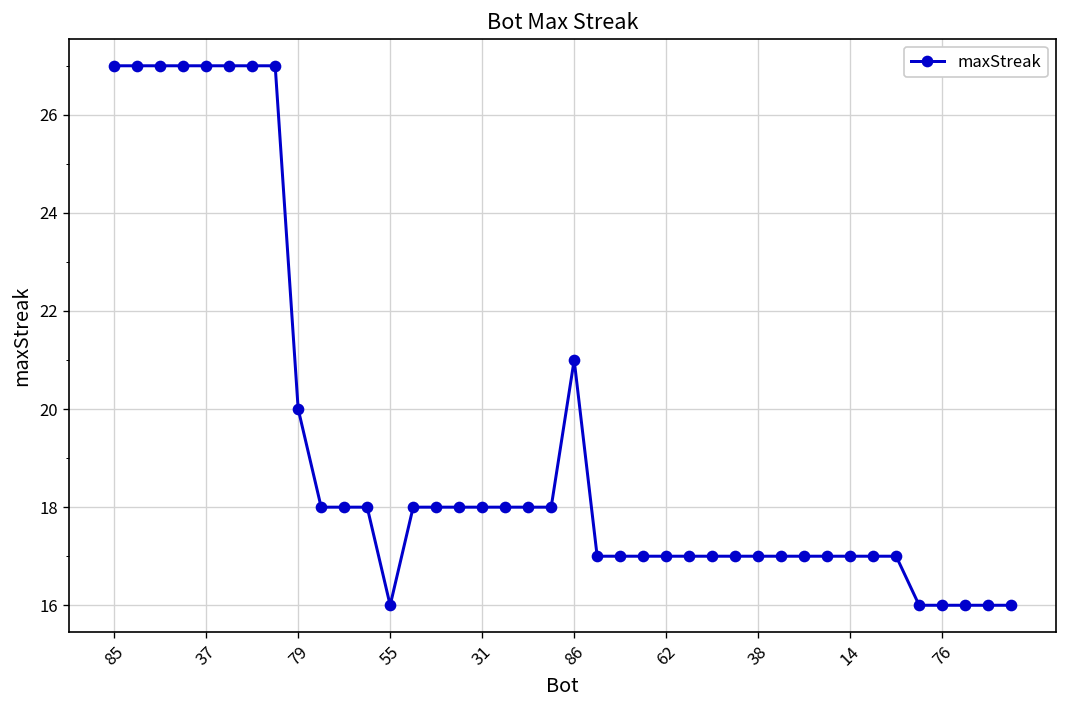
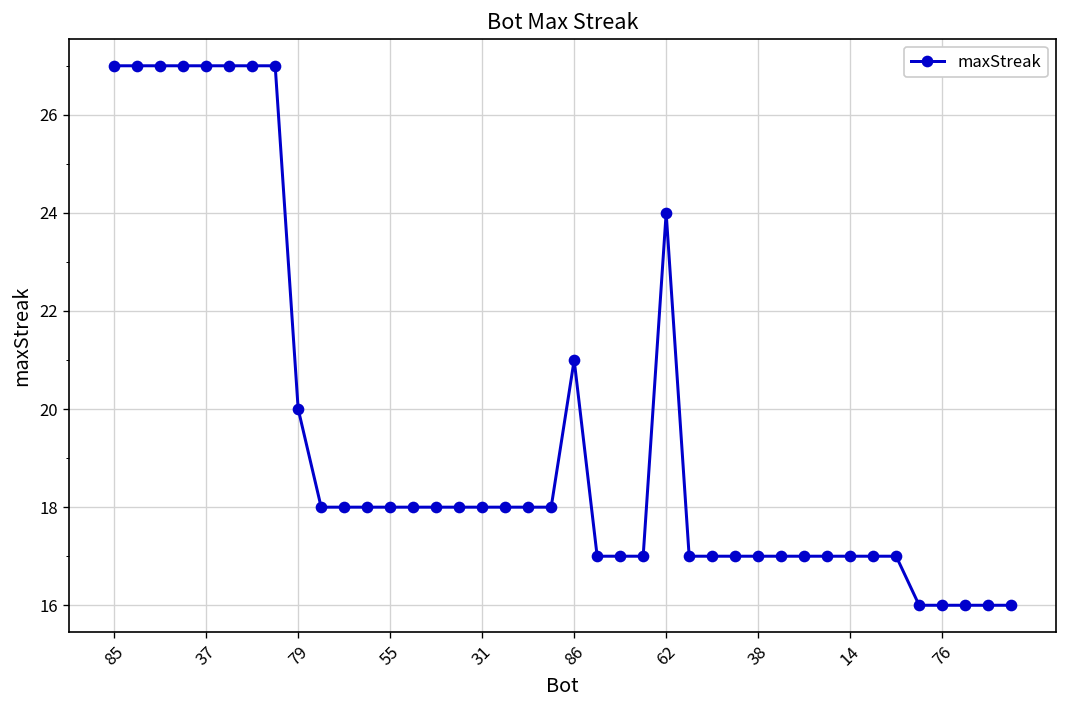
  {
    "85": 27,
    "79": 20,
-   "55": 16,
+   "55": 18,
    "86": 21,
-   "62": 17,
+   "62": 24,
    "76": 16
  }
